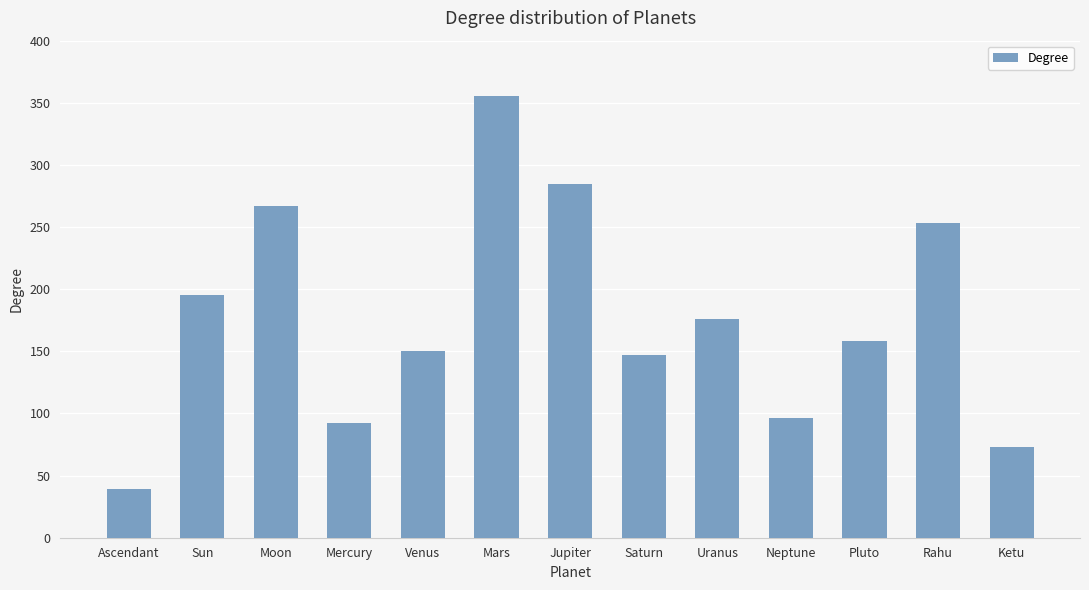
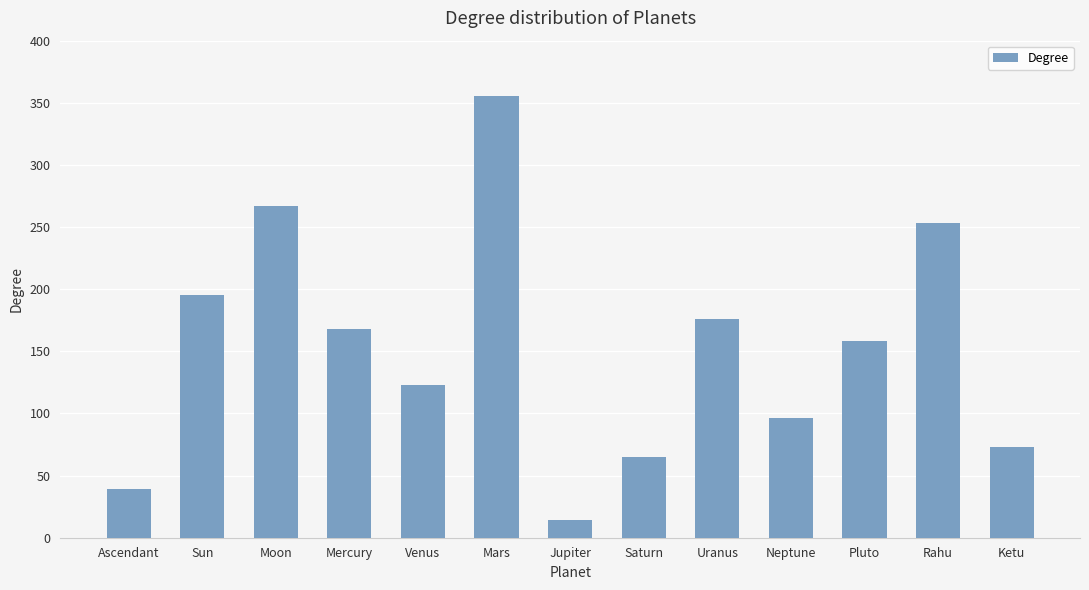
  {
    "Ascendant": 39,
    "Sun": 195,
    "Moon": 267,
-   "Mercury": 93,
-   "Venus": 150,
+   "Mercury": 168,
+   "Venus": 123,
    "Mars": 356,
-   "Jupiter": 285,
-   "Saturn": 147,
+   "Jupiter": 14,
+   "Saturn": 65,
    "Uranus": 176,
    "Neptune": 96,
    "Pluto": 159,
    "Rahu": 253,
    "Ketu": 73
  }
